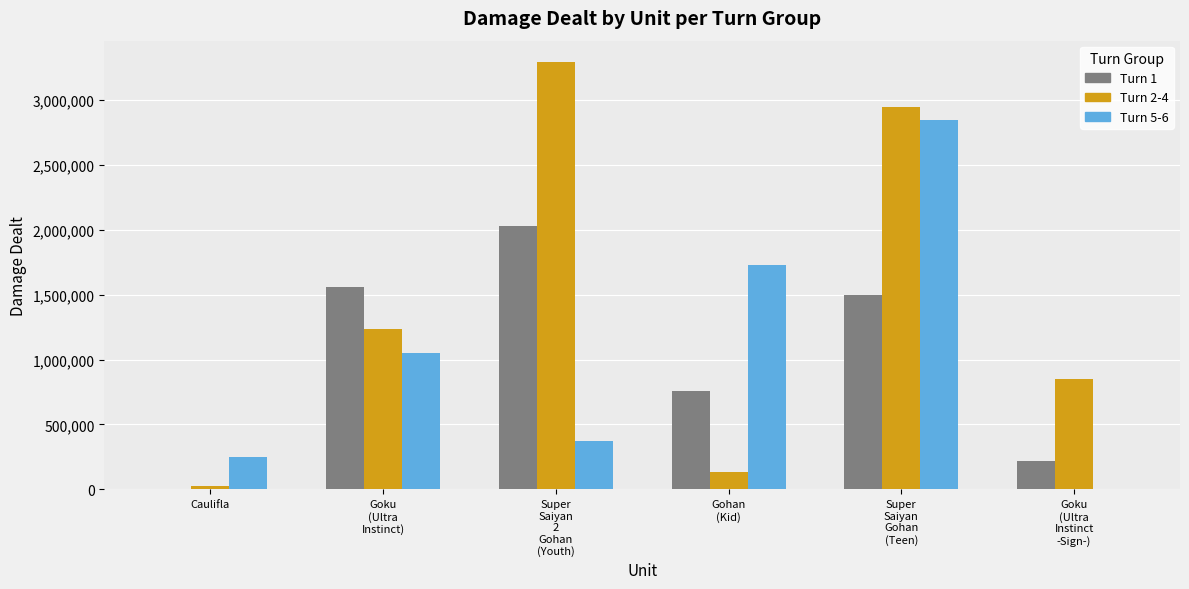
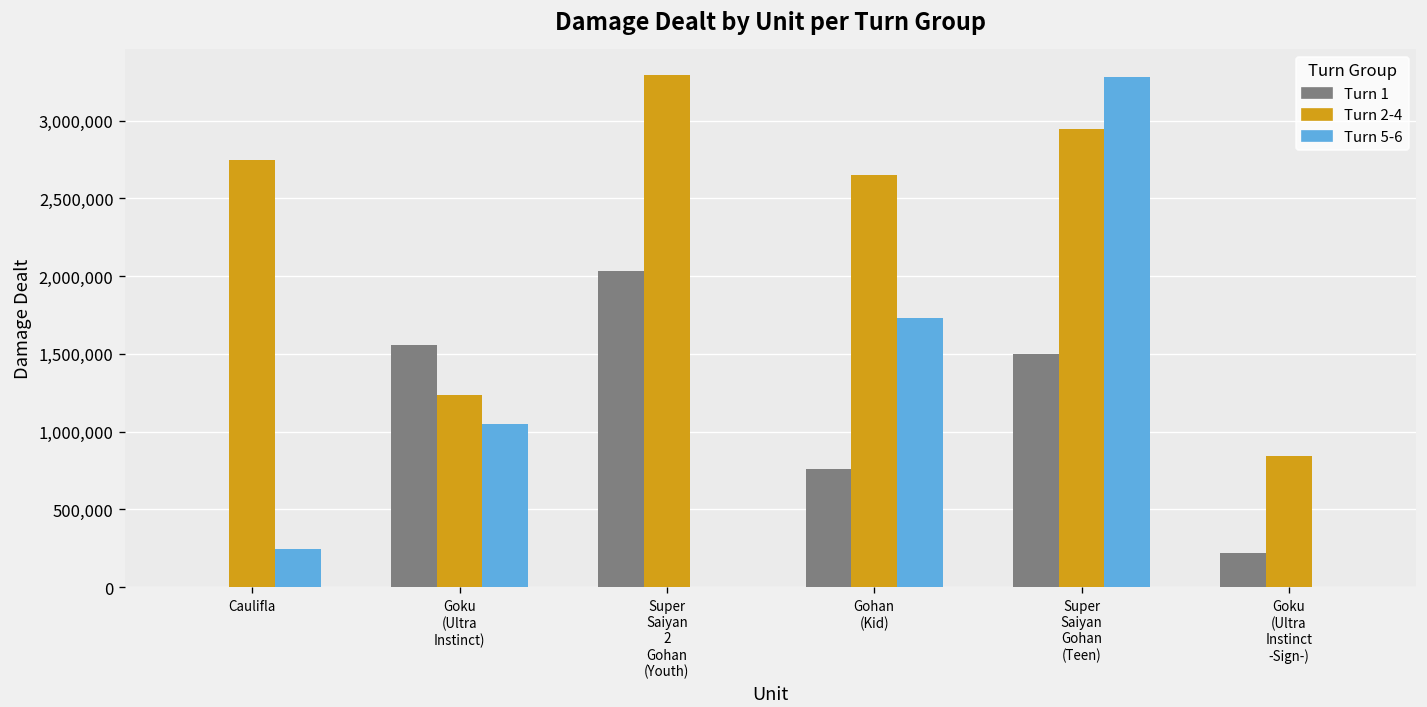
  {
    "Turn 1": {
      "Goku (Ultra Instinct)": "1,560,000",
      "Super Saiyan 2 Gohan (Youth)": "2,030,000",
      "Gohan (Kid)": "760,000",
      "Super Saiyan Gohan (Teen)": "1,500,000",
      "Goku (Ultra Instinct -Sign-)": "220,000"
    },
    "Turn 2-4": {
-     "Caulifla": "20,000",
+     "Caulifla": "2,750,000",
      "Goku (Ultra Instinct)": "1,240,000",
      "Super Saiyan 2 Gohan (Youth)": "3,290,000",
-     "Gohan (Kid)": "130,000",
+     "Gohan (Kid)": "2,650,000",
      "Super Saiyan Gohan (Teen)": "2,950,000",
      "Goku (Ultra Instinct -Sign-)": "850,000"
    },
    "Turn 5-6": {
      "Caulifla": "250,000",
      "Goku (Ultra Instinct)": "1,050,000",
-     "Super Saiyan 2 Gohan (Youth)": "370,000",
+     "Super Saiyan 2 Gohan (Youth)": "0",
      "Gohan (Kid)": "1,730,000",
-     "Super Saiyan Gohan (Teen)": "2,850,000",
+     "Super Saiyan Gohan (Teen)": "3,280,000",
      "Goku (Ultra Instinct -Sign-)": "0"
    }
  }
